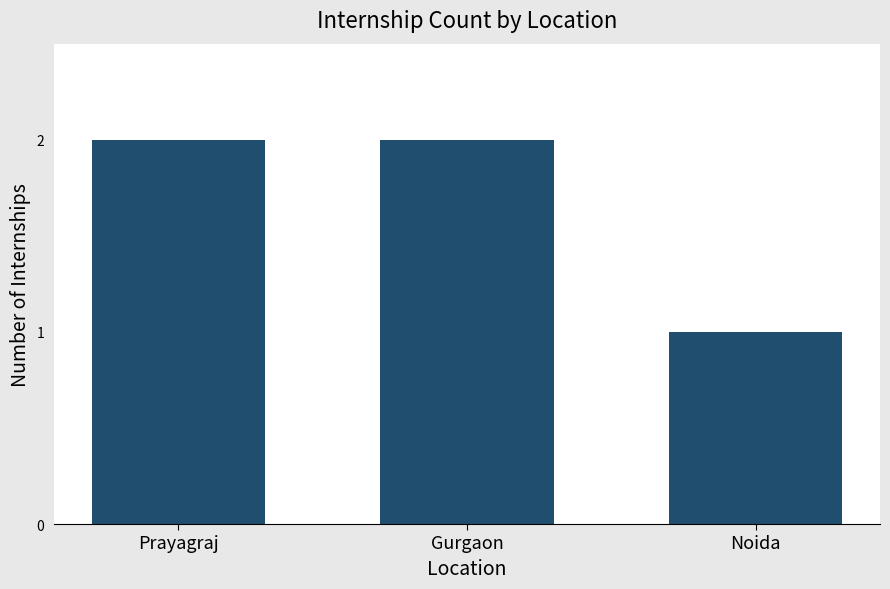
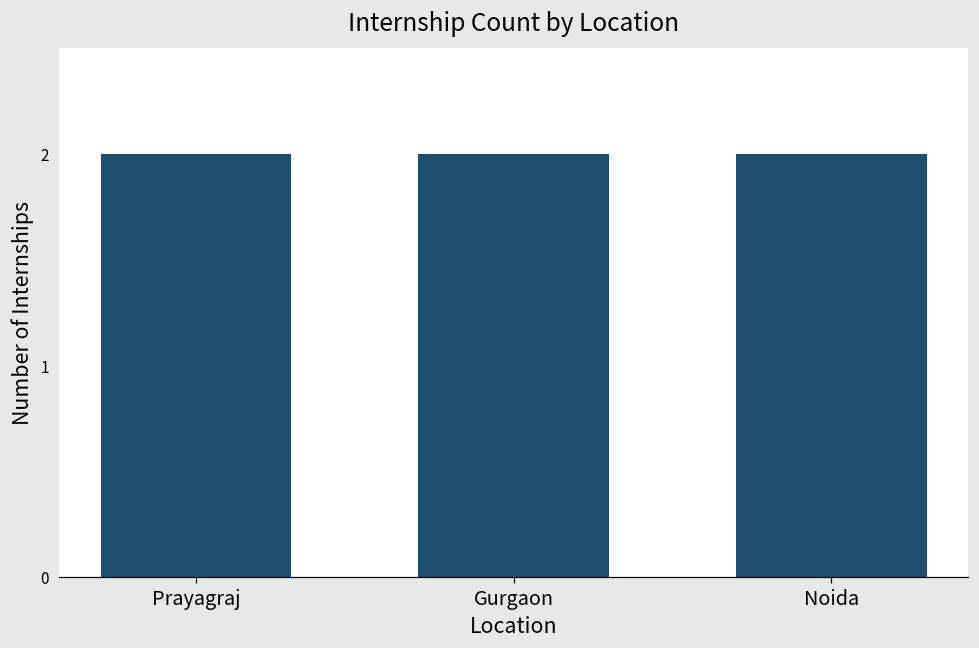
  {
    "Prayagraj": 2,
    "Gurgaon": 2,
-   "Noida": 1
+   "Noida": 2
  }
